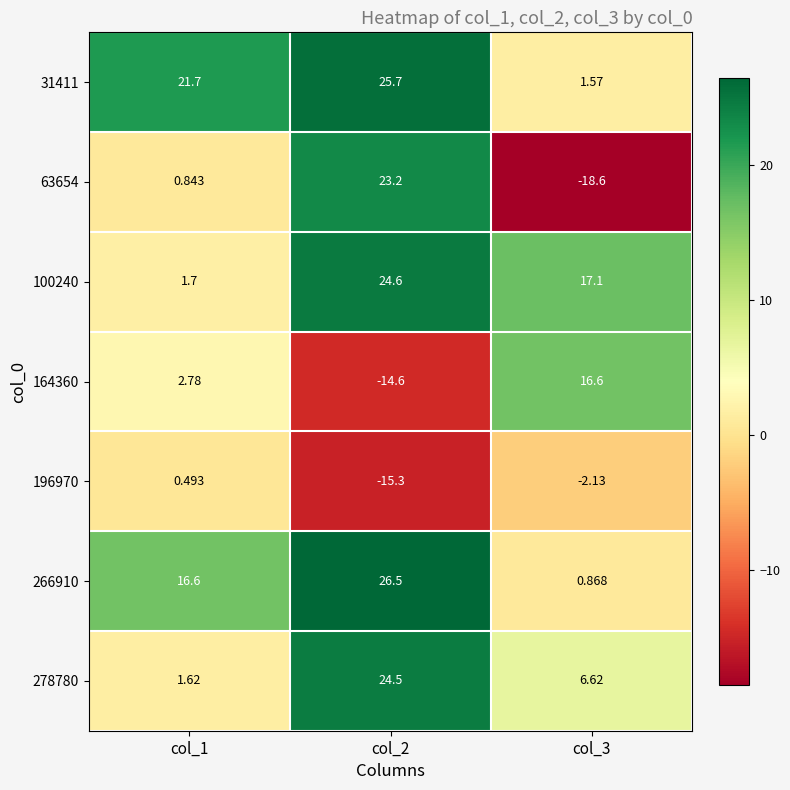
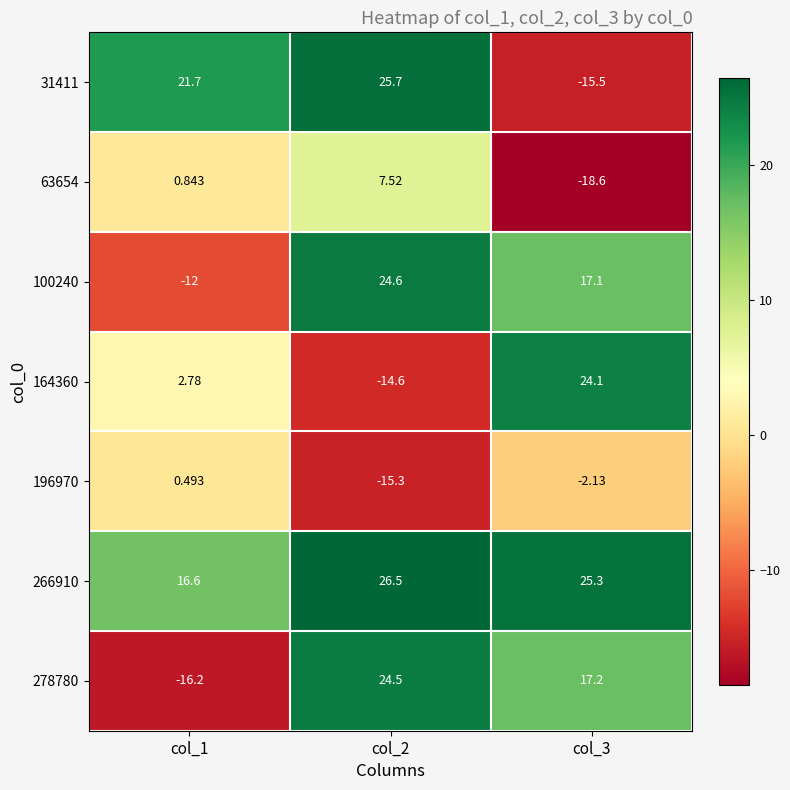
  {
    "31411": {
      "col_1": 21.7,
      "col_2": 25.7,
-     "col_3": 1.57
+     "col_3": -15.5
    },
    "63654": {
      "col_1": 0.843,
-     "col_2": 23.2,
+     "col_2": 7.52,
      "col_3": -18.6
    },
    "100240": {
-     "col_1": 1.7,
+     "col_1": -12,
      "col_2": 24.6,
      "col_3": 17.1
    },
    "164360": {
      "col_1": 2.78,
      "col_2": -14.6,
-     "col_3": 16.6
+     "col_3": 24.1
    },
    "196970": {
      "col_1": 0.493,
      "col_2": -15.3,
      "col_3": -2.13
    },
    "266910": {
      "col_1": 16.6,
      "col_2": 26.5,
-     "col_3": 0.868
+     "col_3": 25.3
    },
    "278780": {
-     "col_1": 1.62,
+     "col_1": -16.2,
      "col_2": 24.5,
-     "col_3": 6.62
+     "col_3": 17.2
    }
  }
